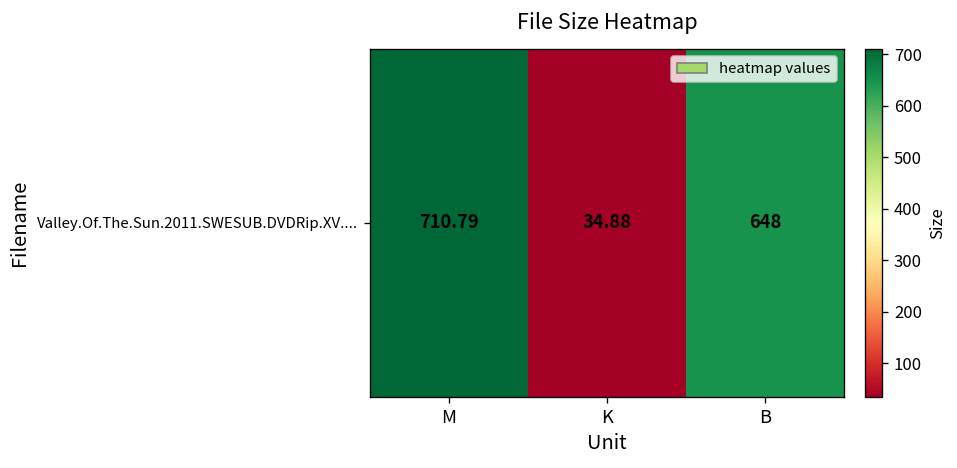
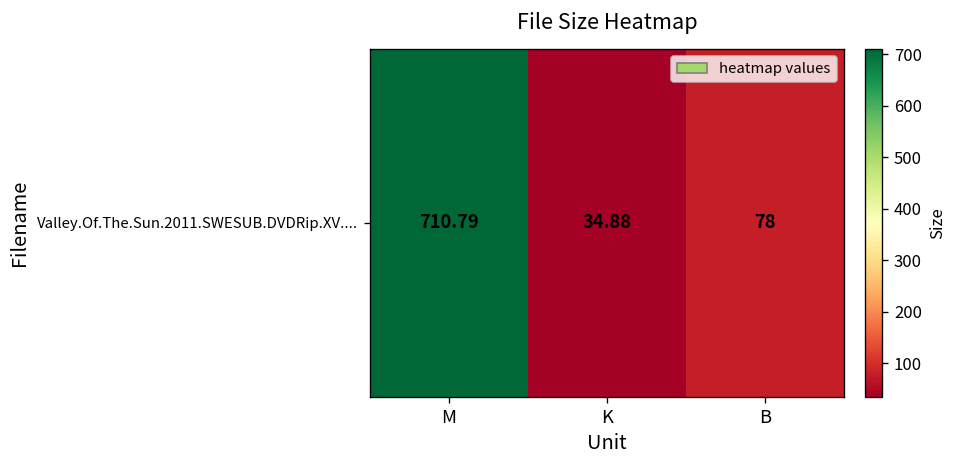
  {
    "Valley.Of.The.Sun.2011.SWESUB.DVDRip.XV....": {
      "M": 710.79,
      "K": 34.88,
-     "B": 648
+     "B": 78
    }
  }
